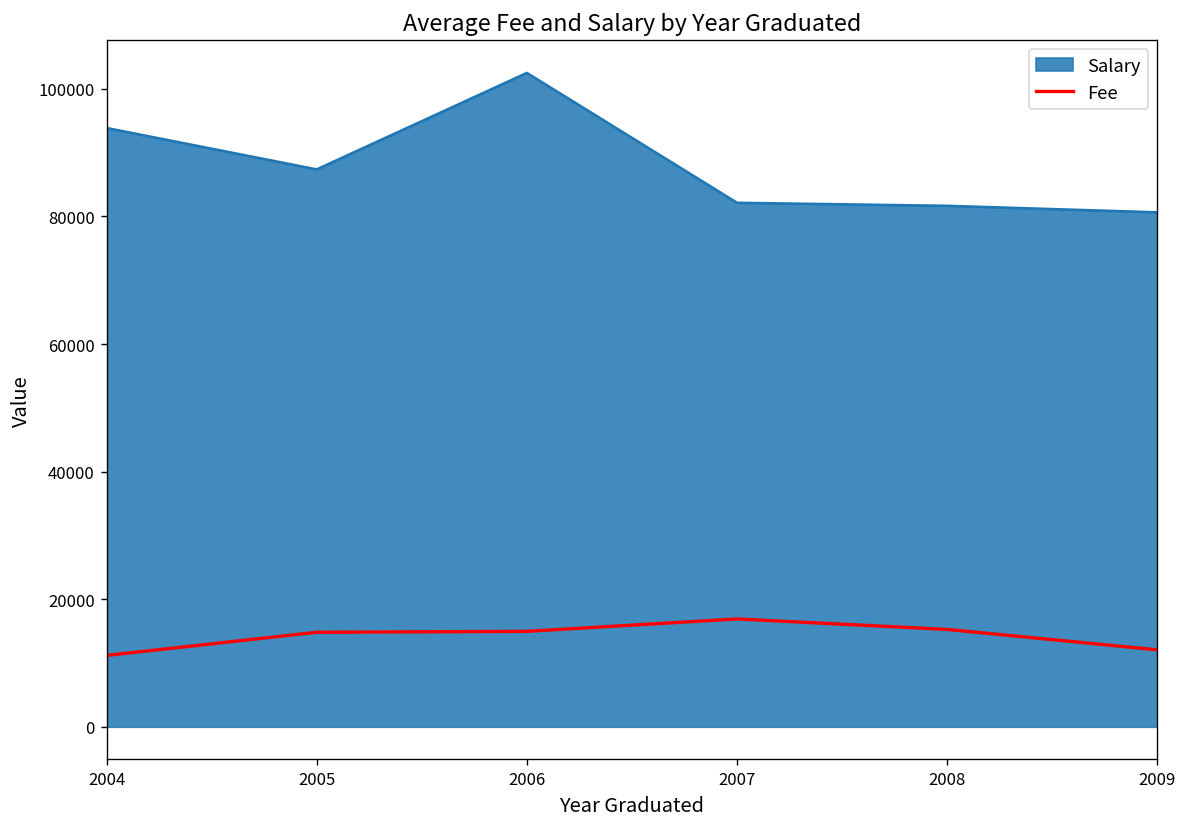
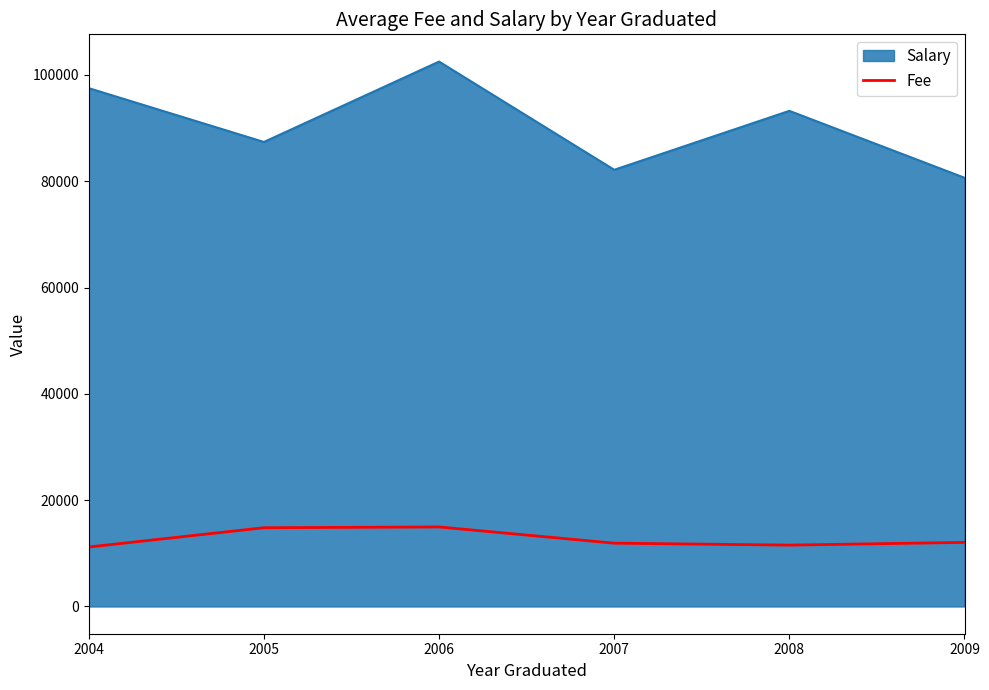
  {
    "Salary": {
-     "2004": 94000,
+     "2004": 98000,
      "2005": 87000,
      "2006": 103000,
      "2007": 82000,
-     "2008": 82000,
+     "2008": 93000,
      "2009": 81000
    },
    "Fee": {
      "2004": 11000,
      "2005": 15000,
      "2006": 15000,
-     "2007": 17000,
-     "2008": 15000,
+     "2007": 12000,
+     "2008": 12000,
      "2009": 12000
    }
  }
